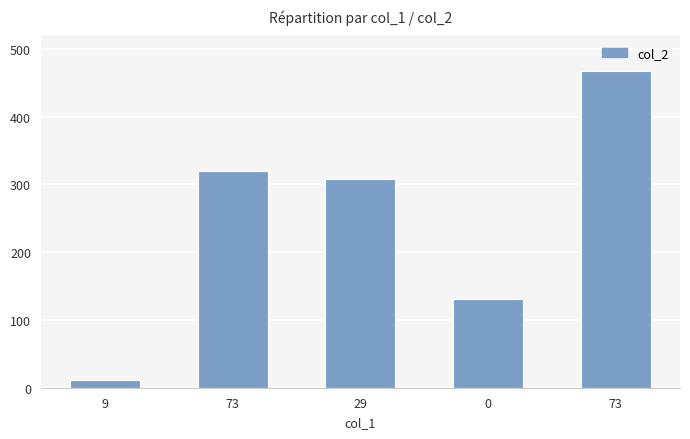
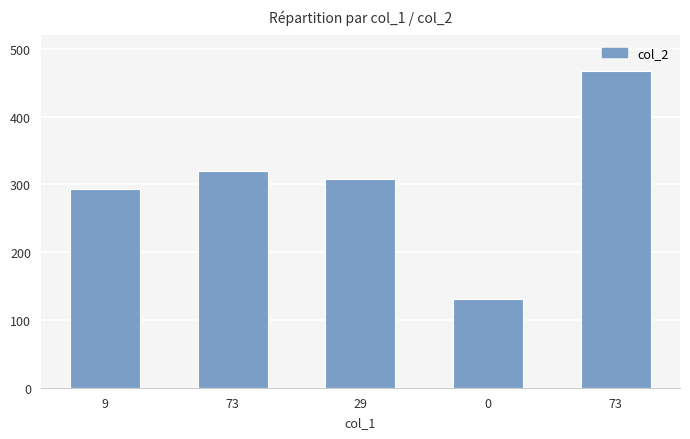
  {
-   "9": 10,
+   "9": 290,
    "29": 310,
    "0": 130
  }
